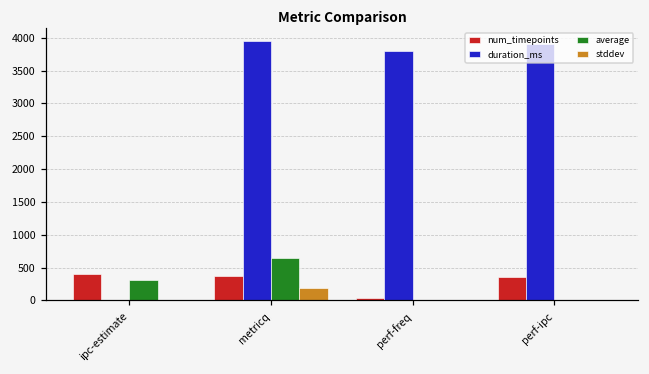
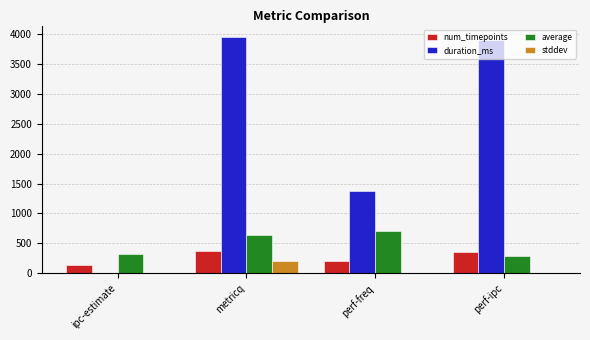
  {
    "num_timepoints": {
-     "ipc-estimate": 400,
+     "ipc-estimate": 100,
      "metricq": 400,
-     "perf-freq": 0,
+     "perf-freq": 200,
      "perf-ipc": 400
    },
    "duration_ms": {
      "ipc-estimate": 0,
      "metricq": 3900,
-     "perf-freq": 3800
+     "perf-freq": 1400
    },
    "average": {
      "ipc-estimate": 300,
      "metricq": 600,
-     "perf-freq": 0,
-     "perf-ipc": 0
+     "perf-freq": 700,
+     "perf-ipc": 300
    },
    "stddev": {
      "metricq": 200
    }
  }
